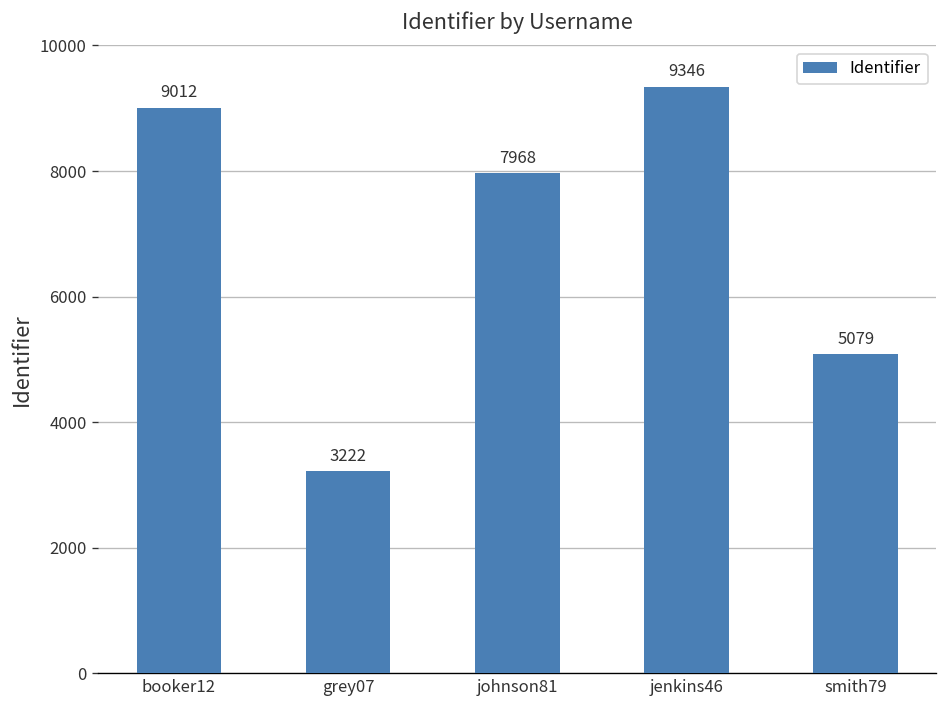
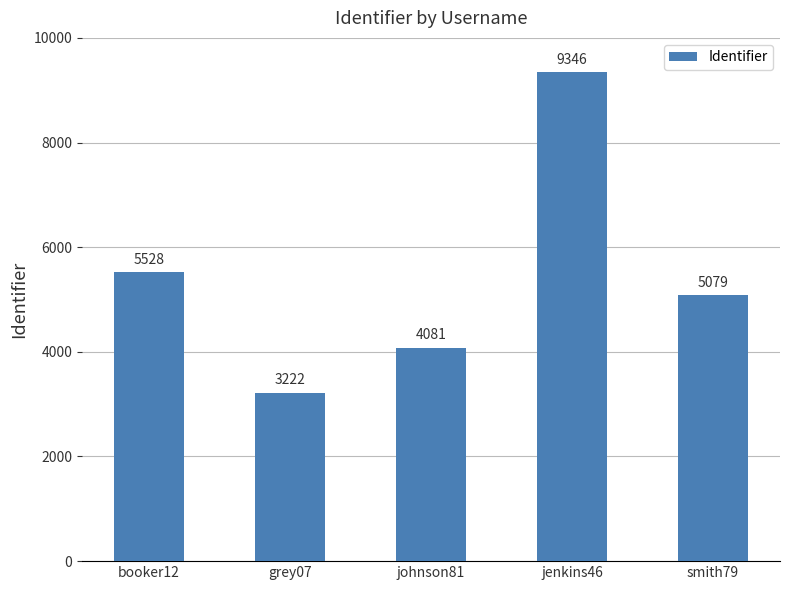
  {
-   "booker12": 9012,
+   "booker12": 5528,
    "grey07": 3222,
-   "johnson81": 7968,
+   "johnson81": 4081,
    "jenkins46": 9346,
    "smith79": 5079
  }
